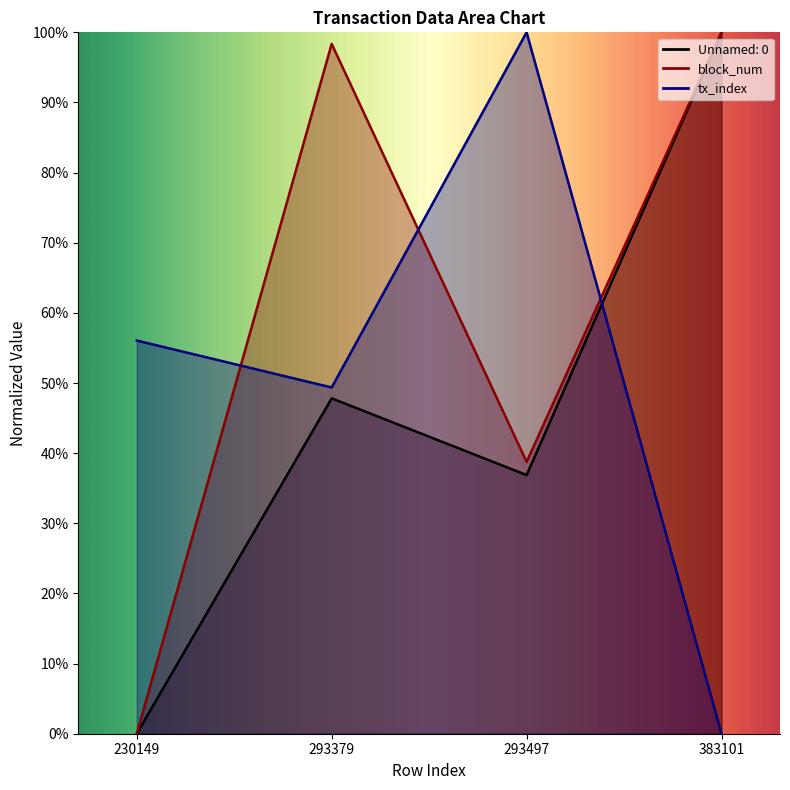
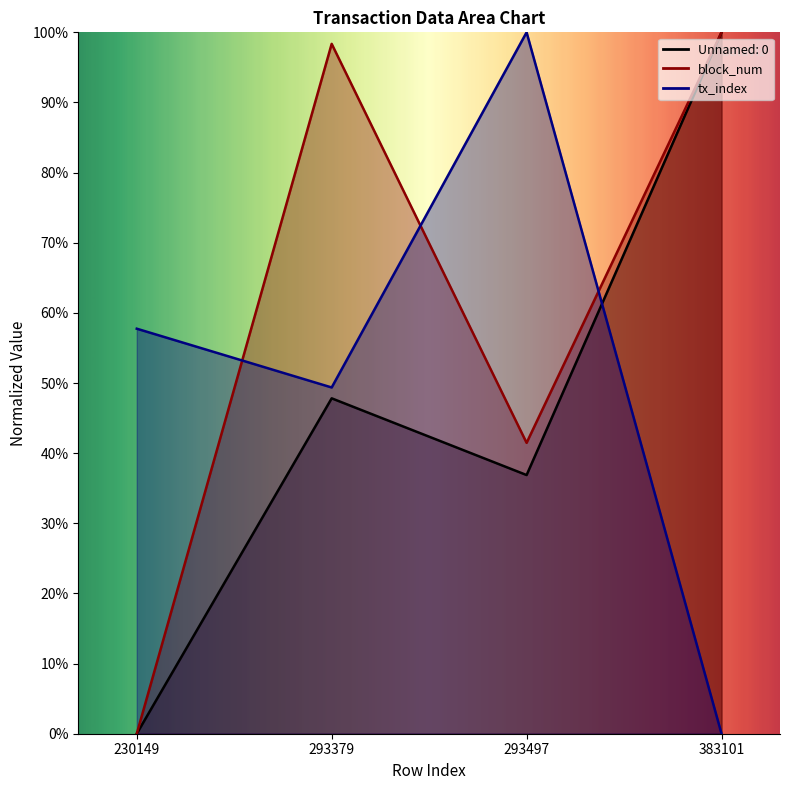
  {
    "Unnamed: 0": {
      "293379": "48%",
      "293497": "37%"
    },
    "block_num": {
      "293379": "98%",
-     "293497": "39%"
+     "293497": "41%"
    },
    "tx_index": {
-     "230149": "56%",
+     "230149": "58%",
      "293379": "49%",
      "293497": "100%",
      "383101": "0%"
    }
  }
